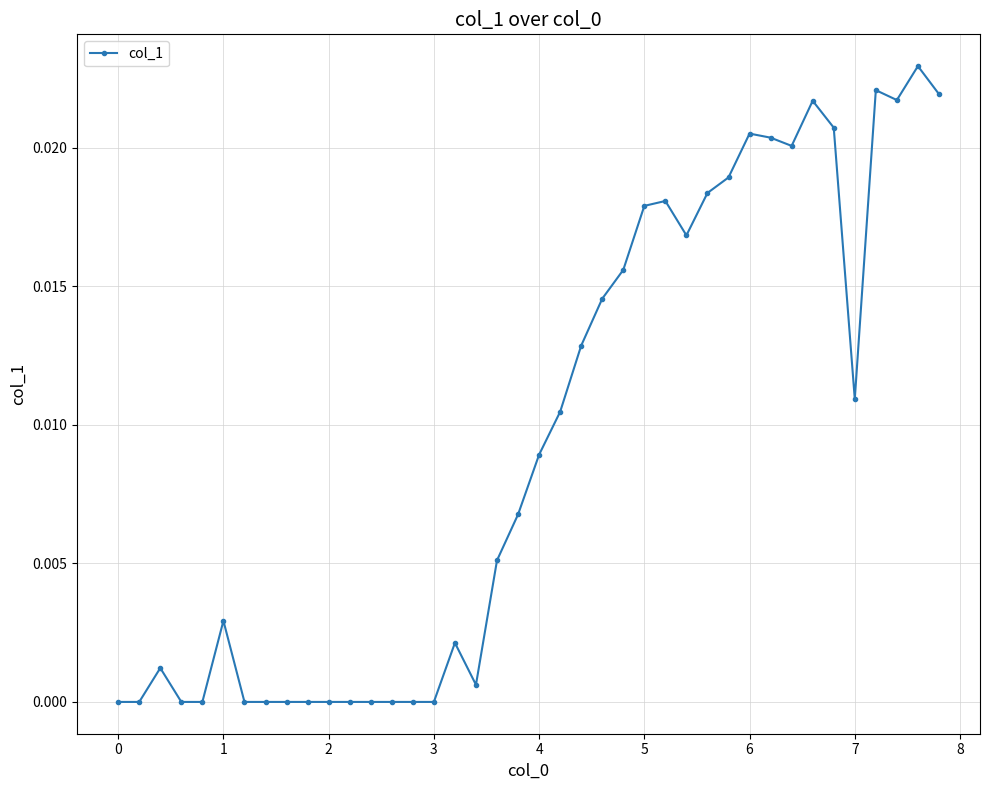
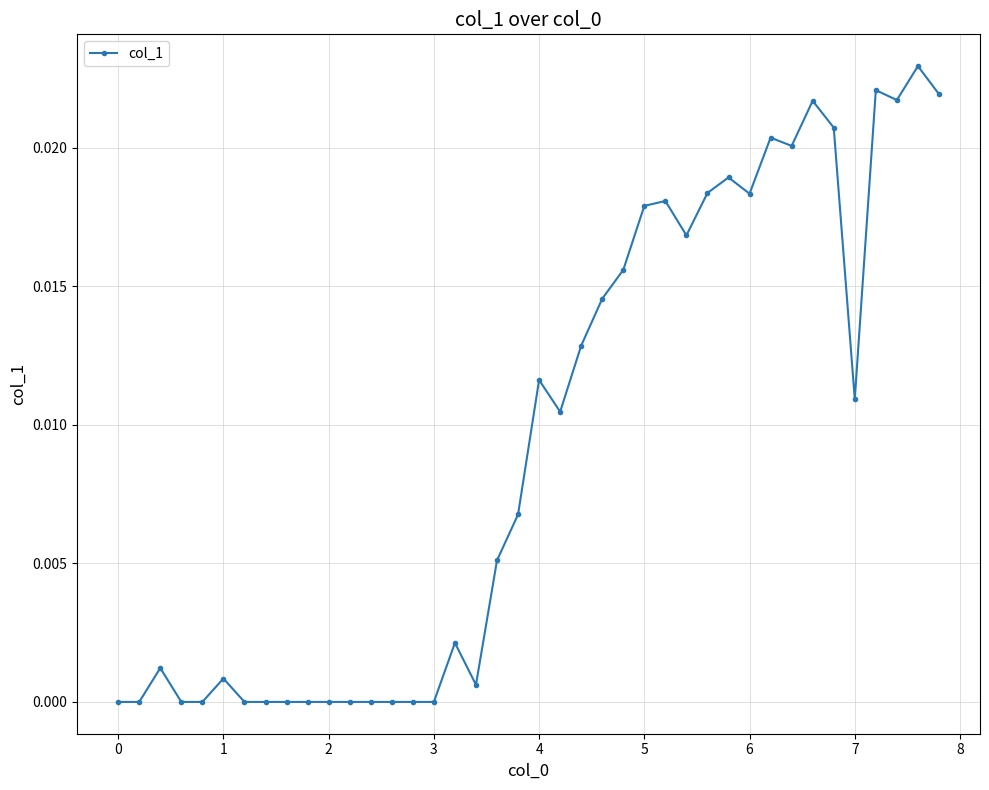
  {
    "0": 0.0000,
-   "1": 0.0029,
+   "1": 0.0008,
    "2": 0.0000,
    "3": 0.0000,
-   "4": 0.0089,
+   "4": 0.0116,
    "5": 0.0179,
-   "6": 0.0205,
+   "6": 0.0184,
    "7": 0.0109
  }
